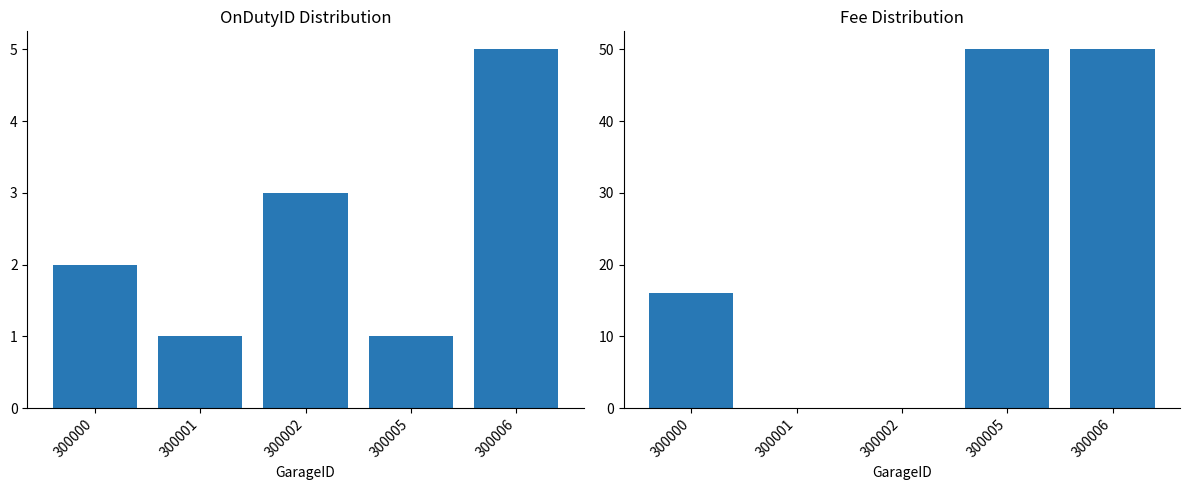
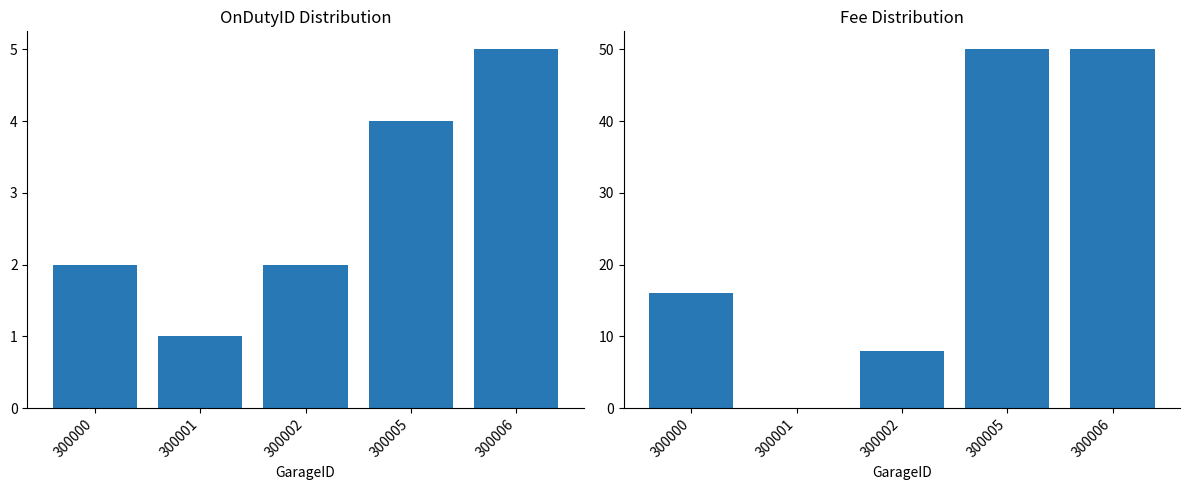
  {
    "OnDutyID Distribution": {
      "300000": 2,
      "300001": 1,
-     "300002": 3,
-     "300005": 1,
+     "300002": 2,
+     "300005": 4,
      "300006": 5
    },
    "Fee Distribution": {
      "300000": 16,
      "300001": 0,
-     "300002": 0,
+     "300002": 8,
      "300005": 50,
      "300006": 50
    }
  }
